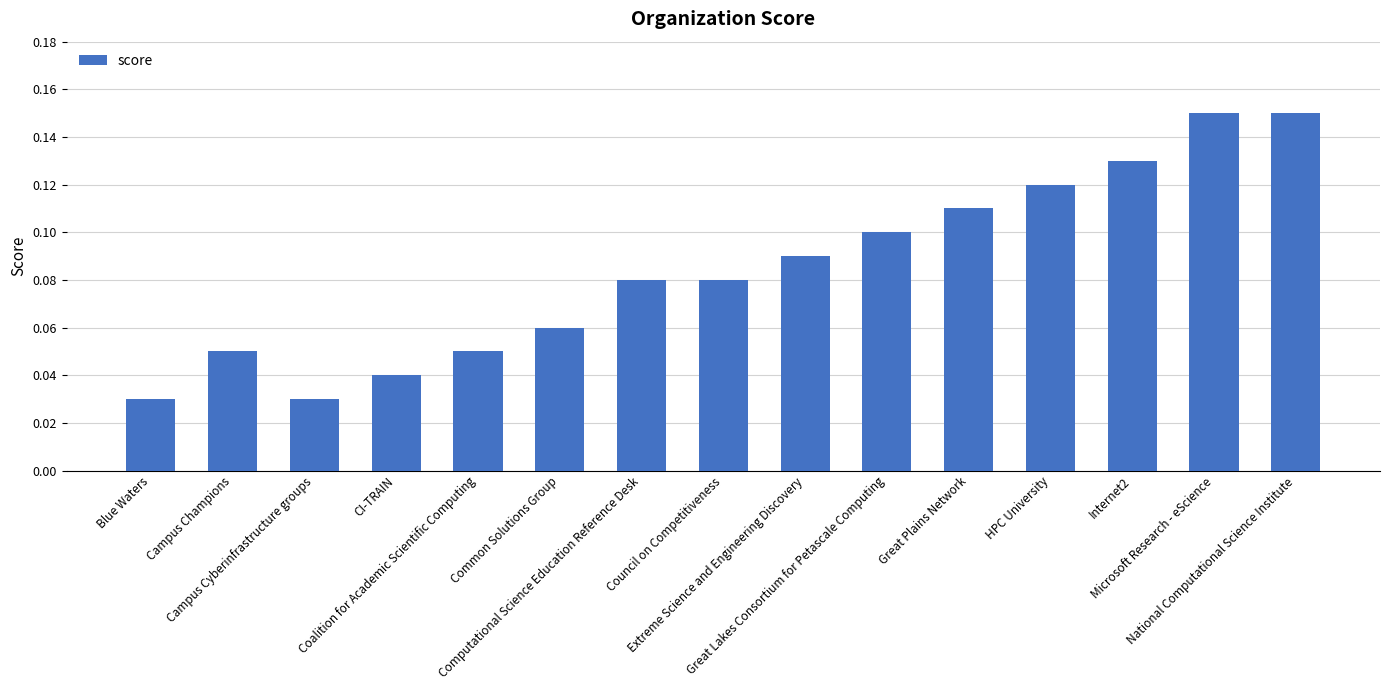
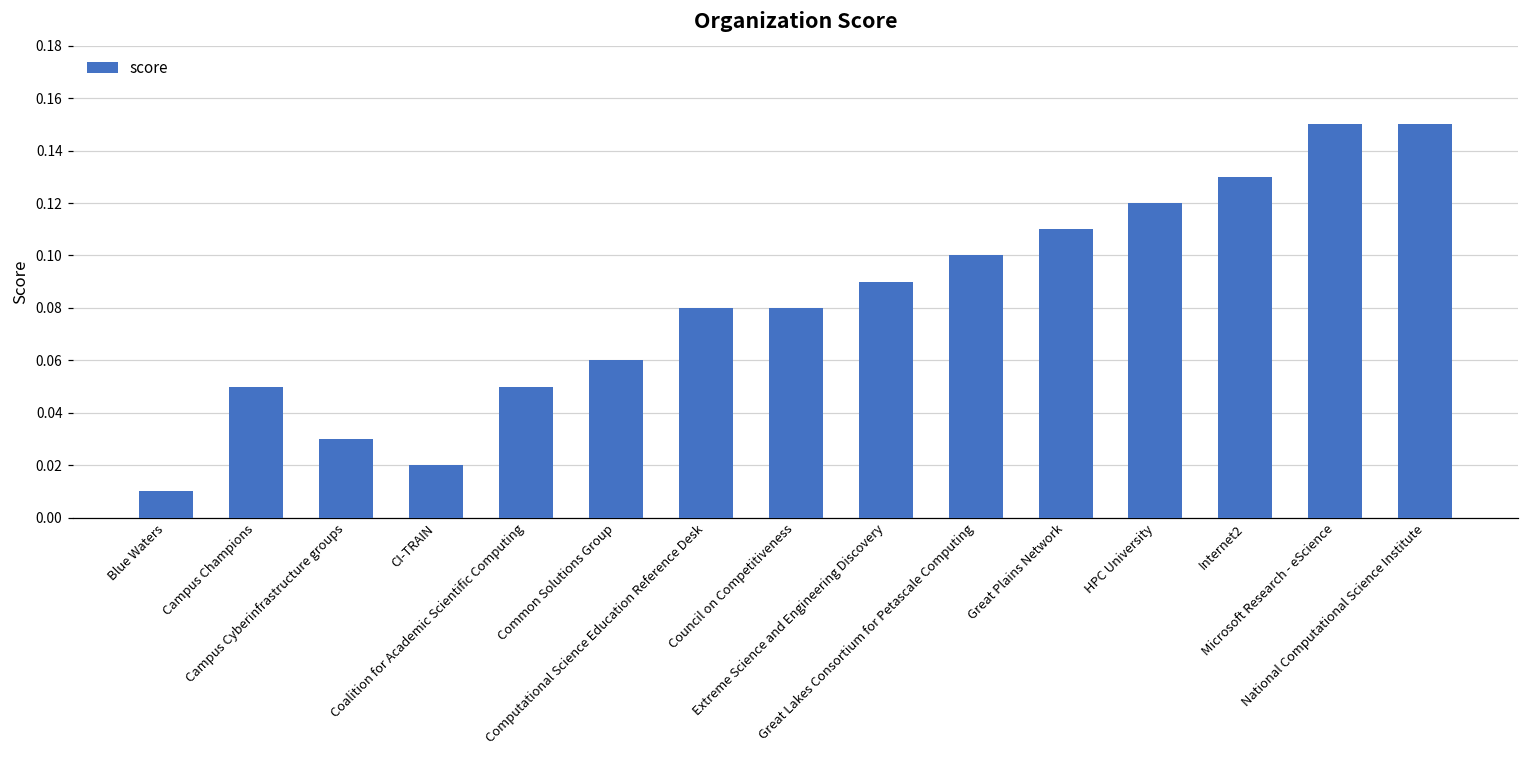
  {
-   "Blue Waters": 0.03,
+   "Blue Waters": 0.01,
    "Campus Champions": 0.05,
    "Campus Cyberinfrastructure groups": 0.03,
-   "CI-TRAIN": 0.04,
+   "CI-TRAIN": 0.02,
    "Coalition for Academic Scientific Computing": 0.05,
    "Common Solutions Group": 0.06,
    "Computational Science Education Reference Desk": 0.08,
    "Council on Competitiveness": 0.08,
    "Extreme Science and Engineering Discovery": 0.09,
    "Great Lakes Consortium for Petascale Computing": 0.10,
    "Great Plains Network": 0.11,
    "HPC University": 0.12,
    "Internet2": 0.13,
    "Microsoft Research - eScience": 0.15,
    "National Computational Science Institute": 0.15
  }
